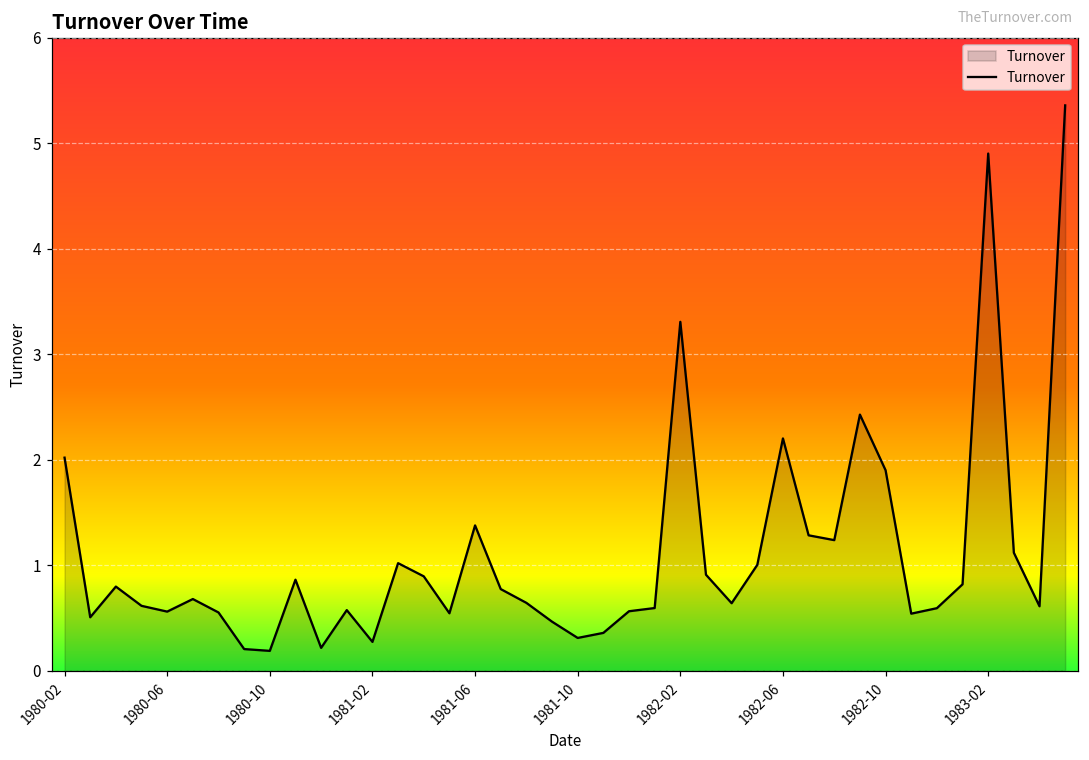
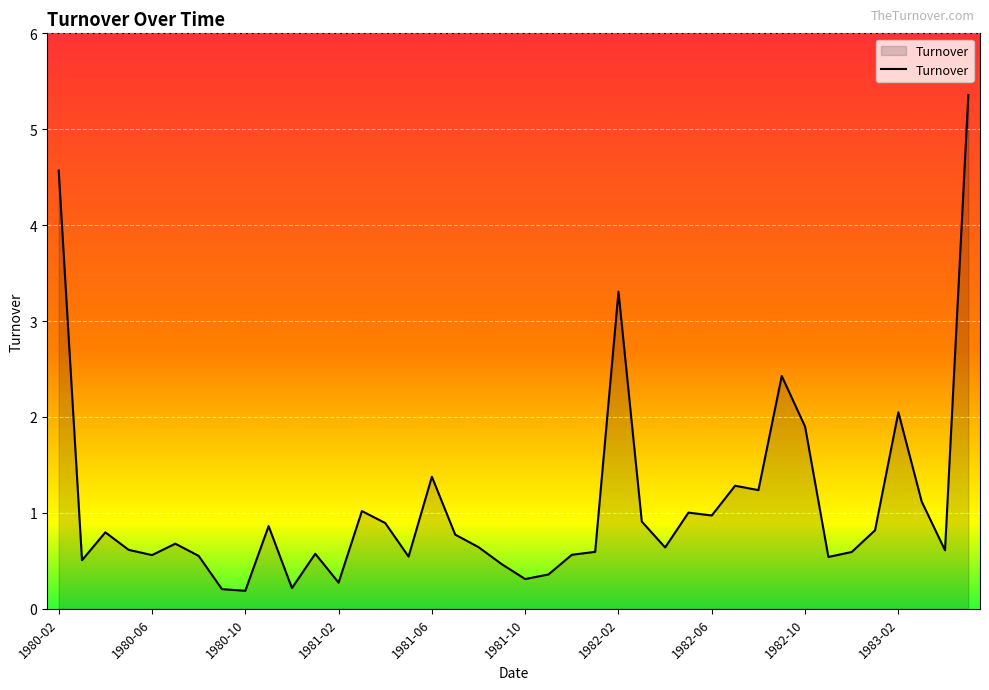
  {
-   "1980-02": 2.0,
+   "1980-02": 4.6,
    "1980-06": 0.6,
    "1980-10": 0.2,
    "1981-02": 0.3,
    "1981-06": 1.4,
    "1981-10": 0.3,
    "1982-02": 3.3,
-   "1982-06": 2.2,
+   "1982-06": 1.0,
    "1982-10": 1.9,
-   "1983-02": 4.9
+   "1983-02": 2.0
  }
